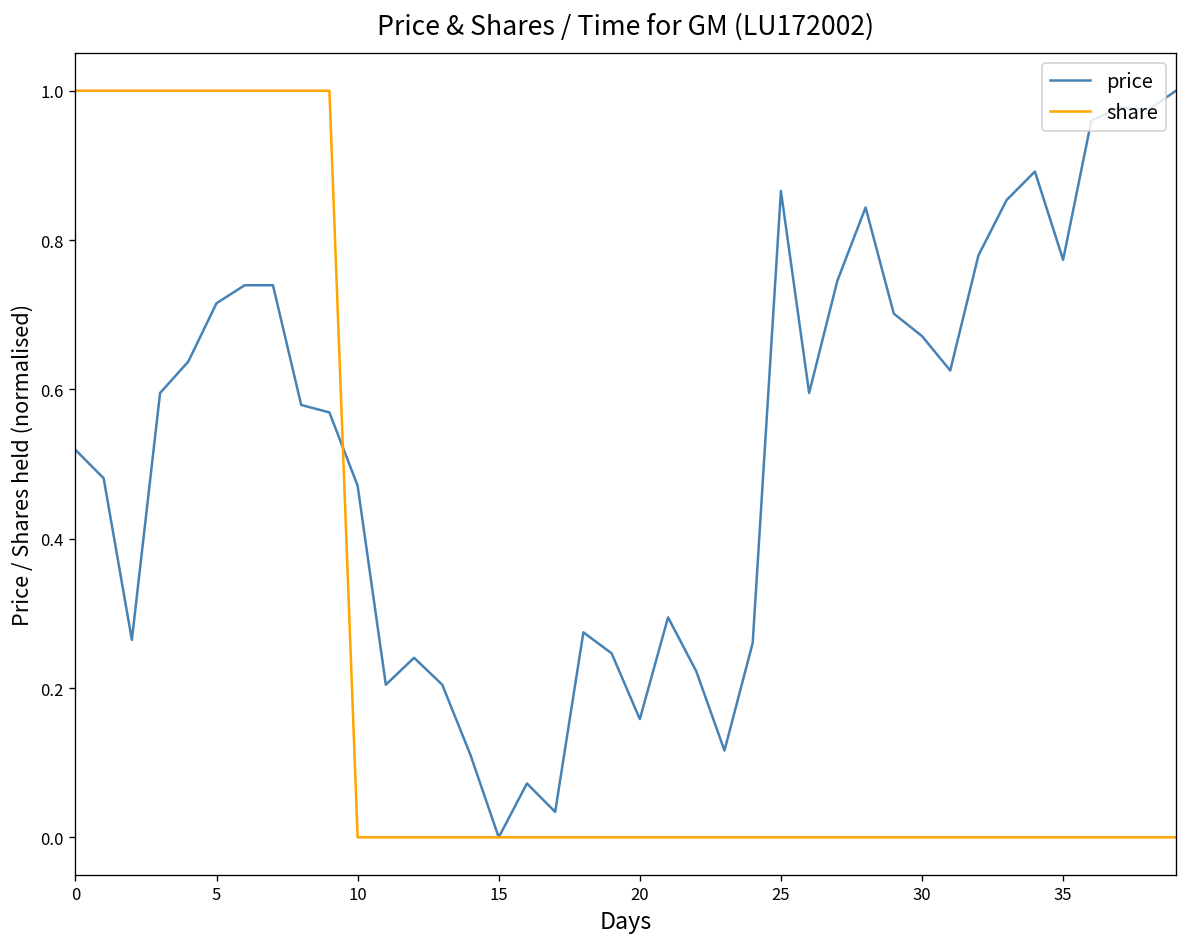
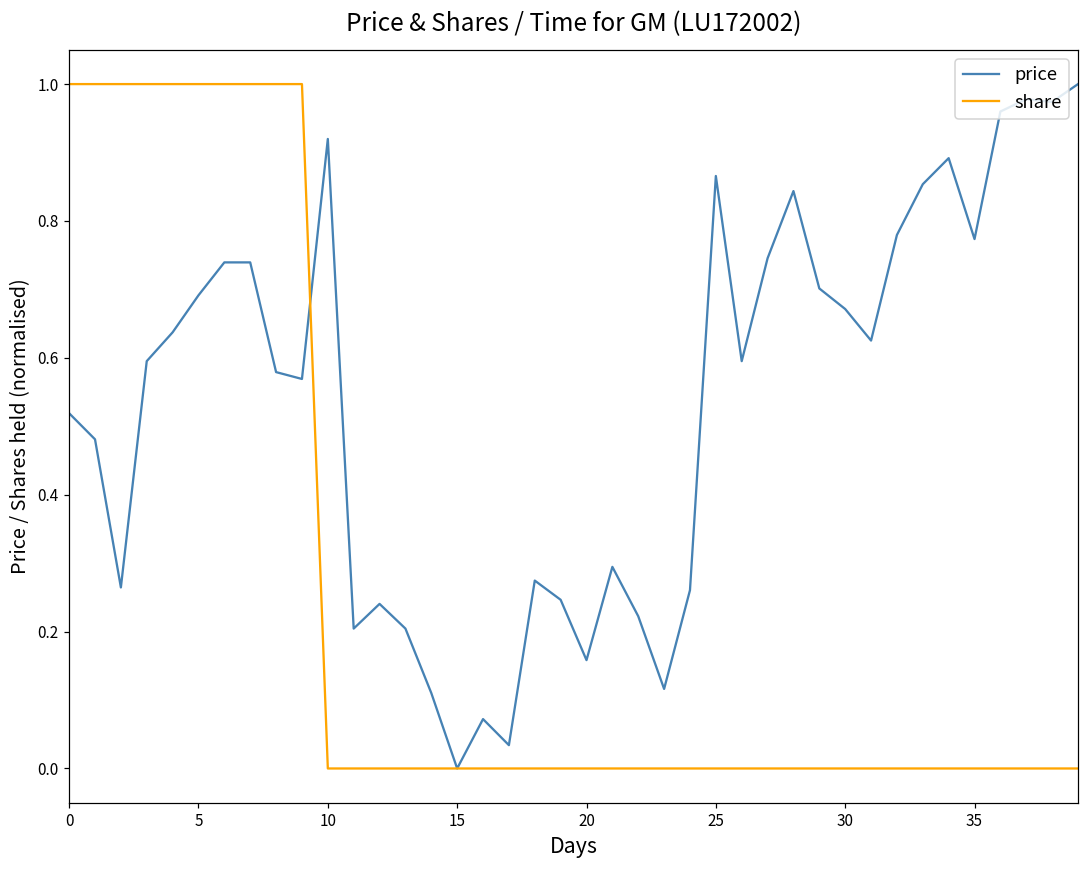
  {
    "price": {
      "0": 0.52,
-     "5": 0.72,
-     "10": 0.47,
+     "5": 0.69,
+     "10": 0.92,
      "20": 0.16,
      "25": 0.87,
      "30": 0.67,
      "35": 0.77
    },
    "share": {
      "0": 1.00,
      "5": 1.00,
      "10": 0.00,
      "20": 0.00,
      "25": 0.00,
      "30": 0.00,
      "35": 0.00
    }
  }
